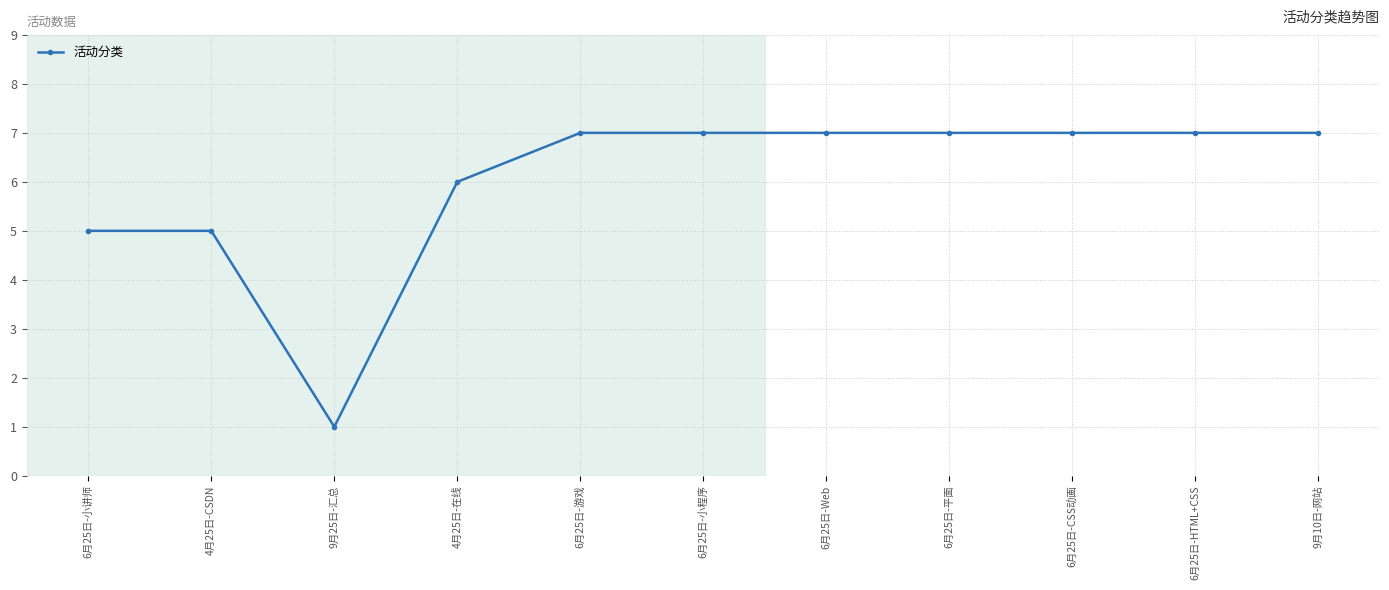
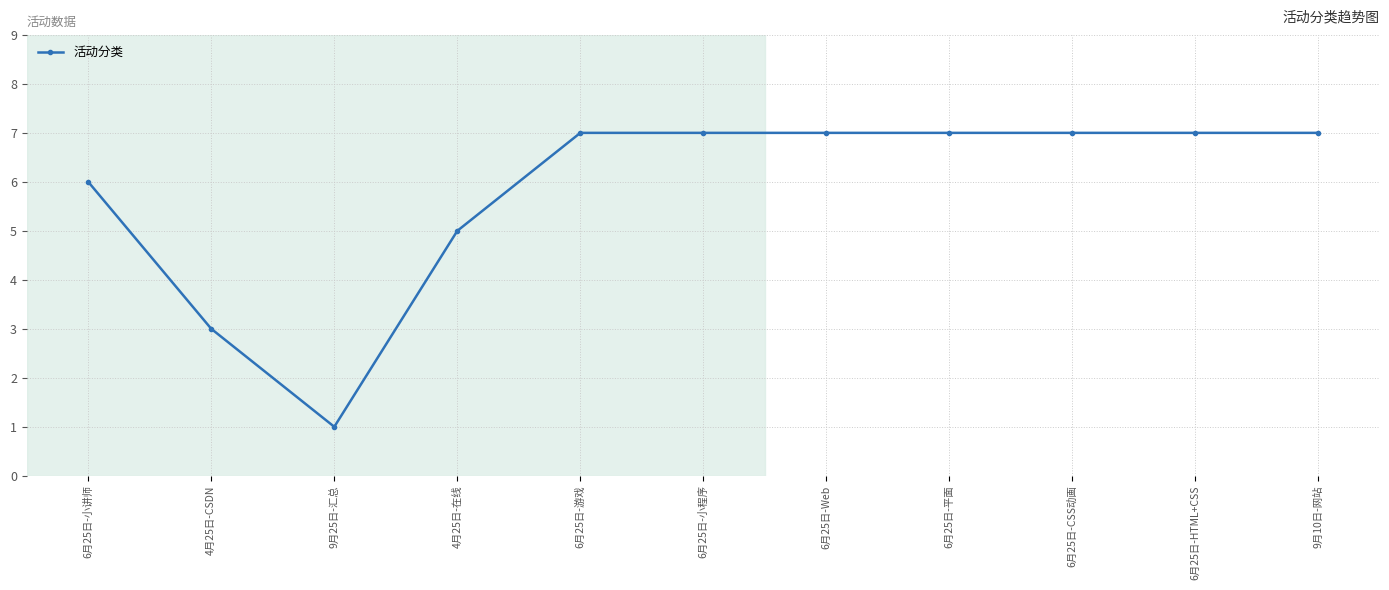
  {
-   "6月25日-小讲师": 5,
-   "4月25日-CSDN": 5,
+   "6月25日-小讲师": 6,
+   "4月25日-CSDN": 3,
    "9月25日-汇总": 1,
-   "4月25日-在线": 6,
+   "4月25日-在线": 5,
    "6月25日-游戏": 7,
    "6月25日-小程序": 7,
    "6月25日-Web": 7,
    "6月25日-平面": 7,
    "6月25日-CSS动画": 7,
    "6月25日-HTML+CSS": 7,
    "9月10日-网站": 7
  }
